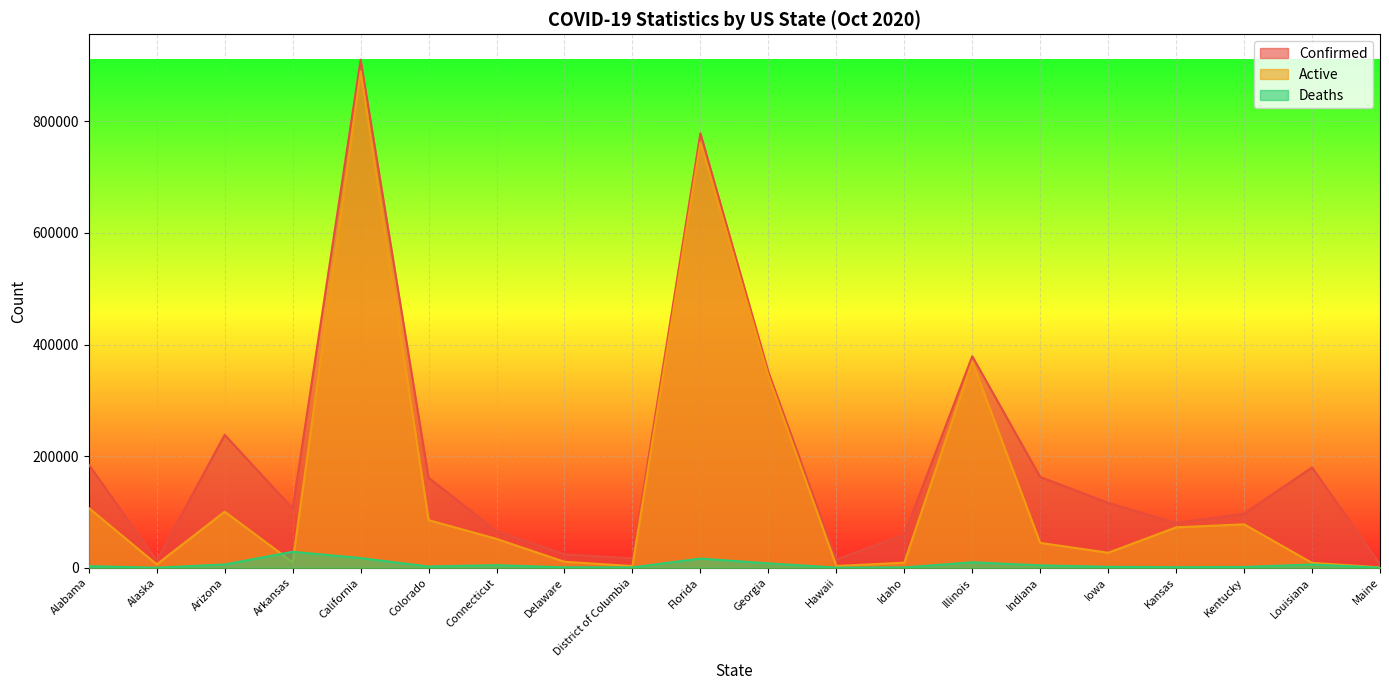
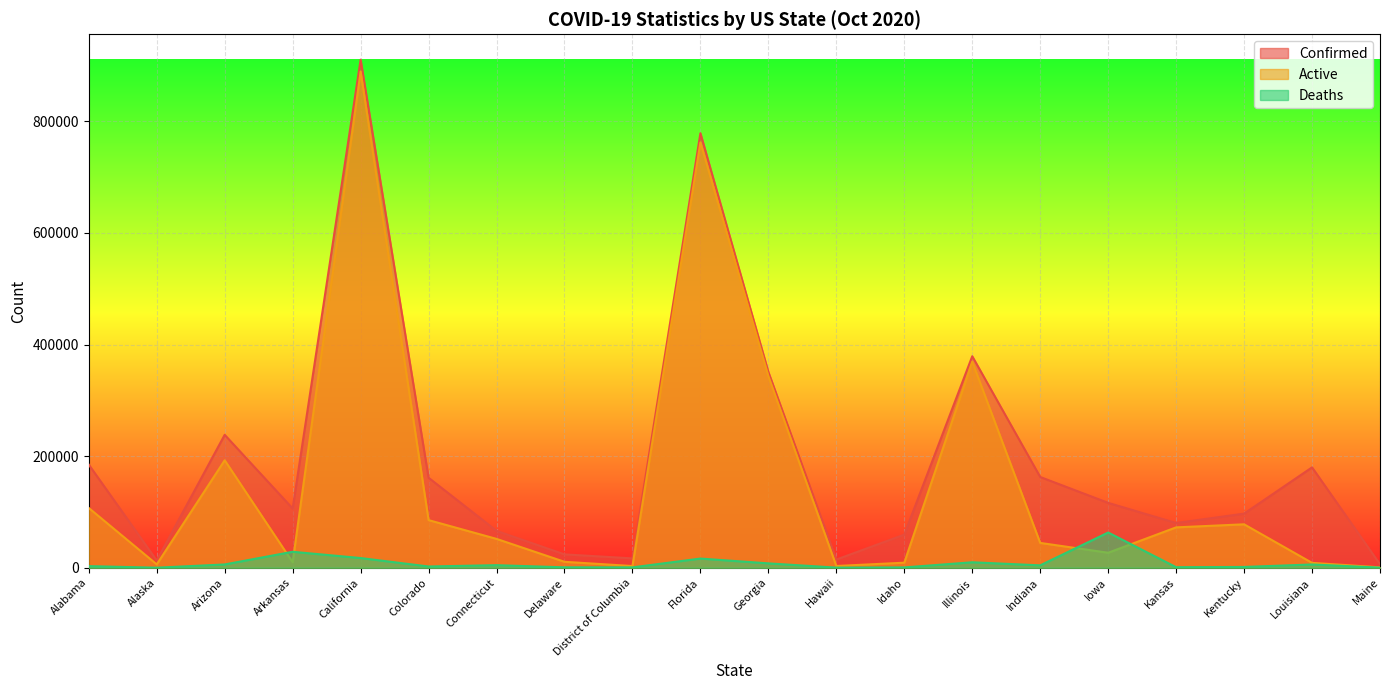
  {
    "Confirmed": {
      "Alabama": 180000,
      "Alaska": 10000,
      "Arizona": 240000,
      "Arkansas": 110000,
      "California": 910000,
      "Colorado": 160000,
      "Connecticut": 70000,
      "Delaware": 20000,
      "District of Columbia": 20000,
      "Florida": 780000,
      "Georgia": 350000,
      "Hawaii": 10000,
      "Idaho": 60000,
      "Illinois": 380000,
      "Indiana": 160000,
      "Iowa": 120000,
      "Kansas": 80000,
      "Kentucky": 100000,
      "Louisiana": 180000,
      "Maine": 10000
    },
    "Active": {
      "Alabama": 110000,
      "Alaska": 10000,
-     "Arizona": 100000,
+     "Arizona": 190000,
      "Arkansas": 10000,
      "California": 890000,
      "Colorado": 90000,
      "Connecticut": 50000,
      "Delaware": 10000,
      "Florida": 760000,
      "Georgia": 340000,
      "Idaho": 10000,
      "Illinois": 370000,
      "Indiana": 40000,
      "Iowa": 30000,
      "Kansas": 70000,
      "Kentucky": 80000
    },
    "Deaths": {
      "Alabama": 0,
      "Alaska": 0,
      "Arizona": 10000,
      "Arkansas": 30000,
      "California": 20000,
      "Colorado": 0,
      "Connecticut": 0,
      "Delaware": 0,
      "Florida": 20000,
      "Georgia": 10000,
      "Idaho": 0,
      "Illinois": 10000,
      "Indiana": 0,
-     "Iowa": 0,
+     "Iowa": 60000,
      "Kansas": 0,
      "Kentucky": 0
    }
  }
